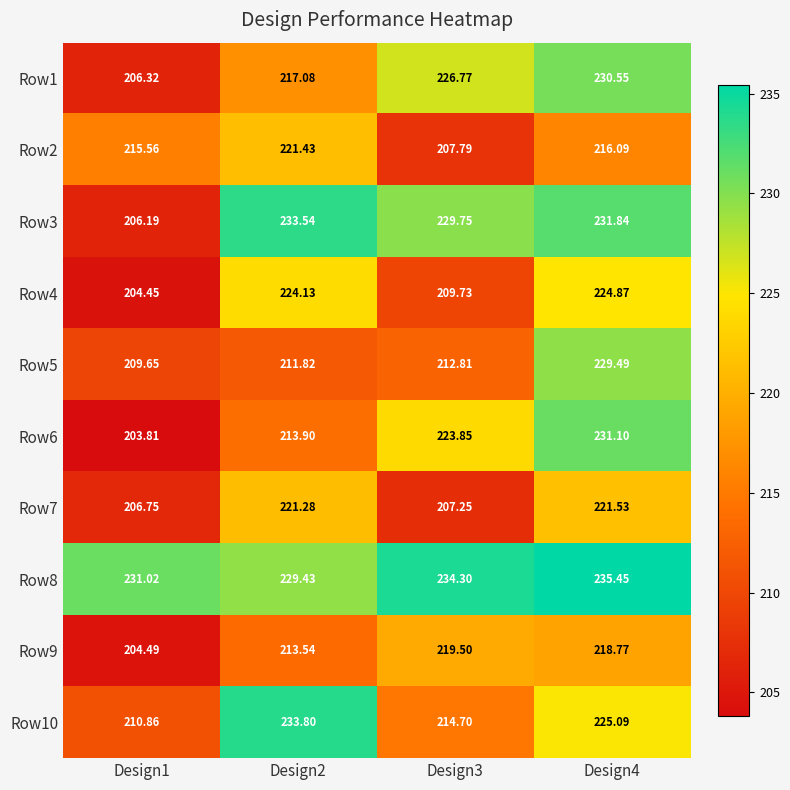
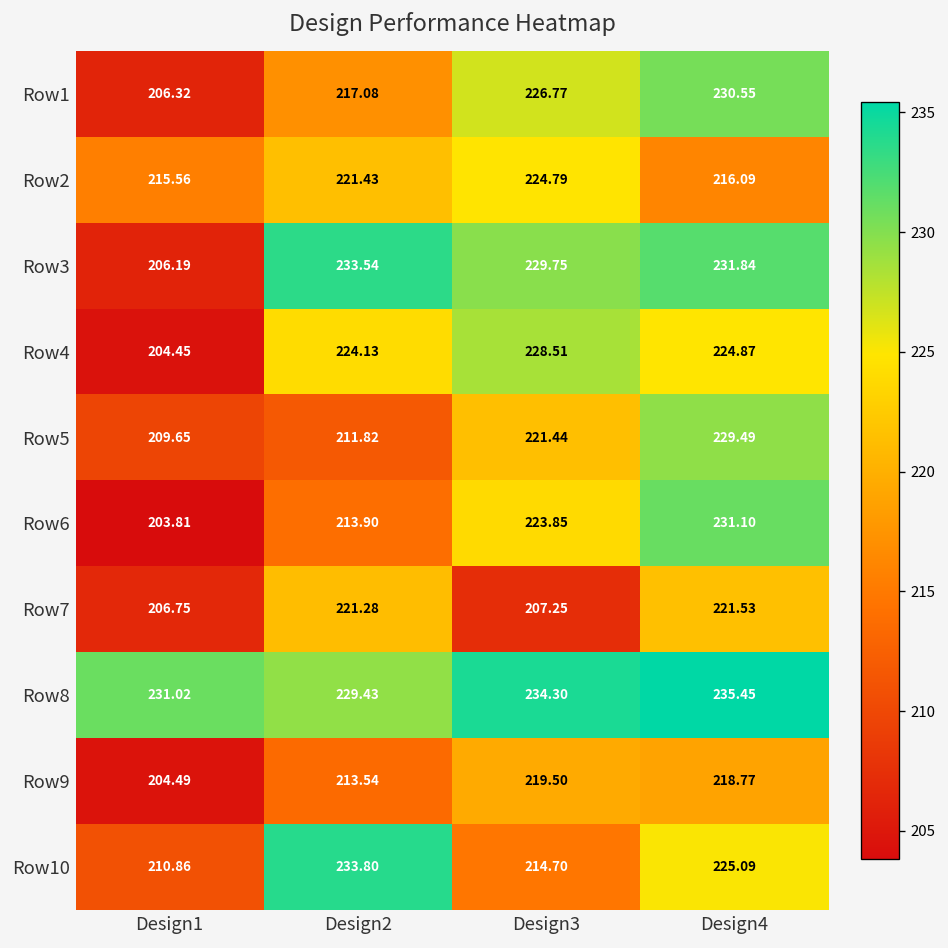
  {
    "Row1": {
      "Design1": 206.32,
      "Design2": 217.08,
      "Design3": 226.77,
      "Design4": 230.55
    },
    "Row2": {
      "Design1": 215.56,
      "Design2": 221.43,
-     "Design3": 207.79,
+     "Design3": 224.79,
      "Design4": 216.09
    },
    "Row3": {
      "Design1": 206.19,
      "Design2": 233.54,
      "Design3": 229.75,
      "Design4": 231.84
    },
    "Row4": {
      "Design1": 204.45,
      "Design2": 224.13,
-     "Design3": 209.73,
+     "Design3": 228.51,
      "Design4": 224.87
    },
    "Row5": {
      "Design1": 209.65,
      "Design2": 211.82,
-     "Design3": 212.81,
+     "Design3": 221.44,
      "Design4": 229.49
    },
    "Row6": {
      "Design1": 203.81,
      "Design2": 213.90,
      "Design3": 223.85,
      "Design4": 231.10
    },
    "Row7": {
      "Design1": 206.75,
      "Design2": 221.28,
      "Design3": 207.25,
      "Design4": 221.53
    },
    "Row8": {
      "Design1": 231.02,
      "Design2": 229.43,
      "Design3": 234.30,
      "Design4": 235.45
    },
    "Row9": {
      "Design1": 204.49,
      "Design2": 213.54,
      "Design3": 219.50,
      "Design4": 218.77
    },
    "Row10": {
      "Design1": 210.86,
      "Design2": 233.80,
      "Design3": 214.70,
      "Design4": 225.09
    }
  }
